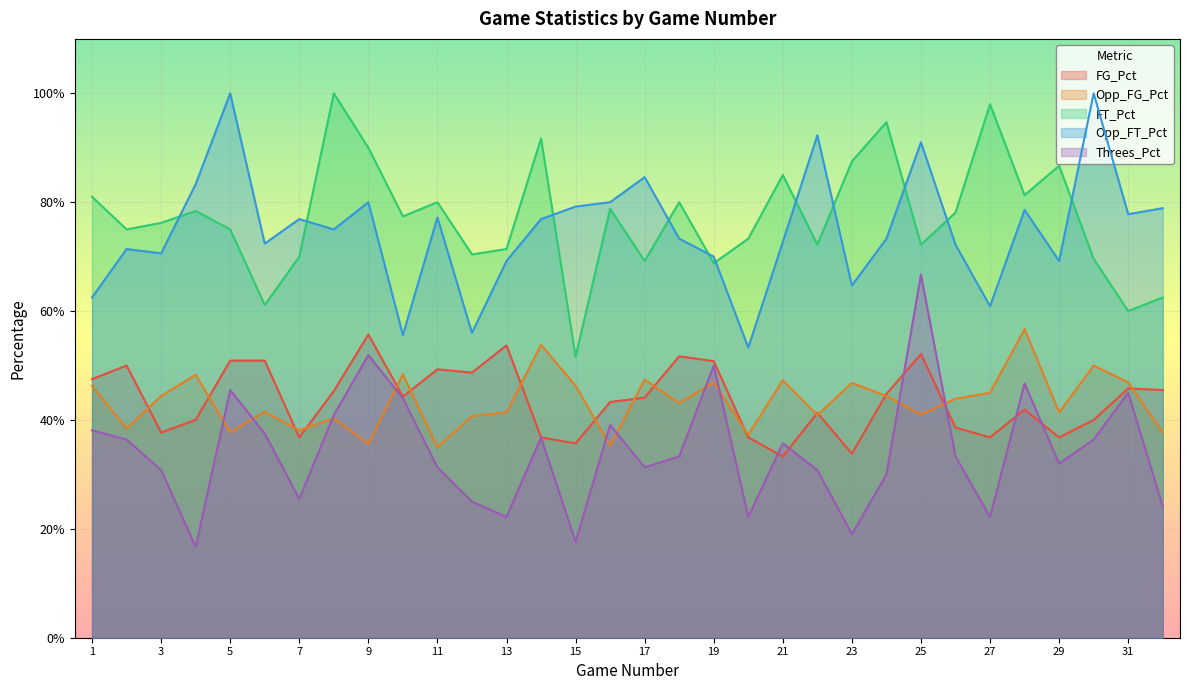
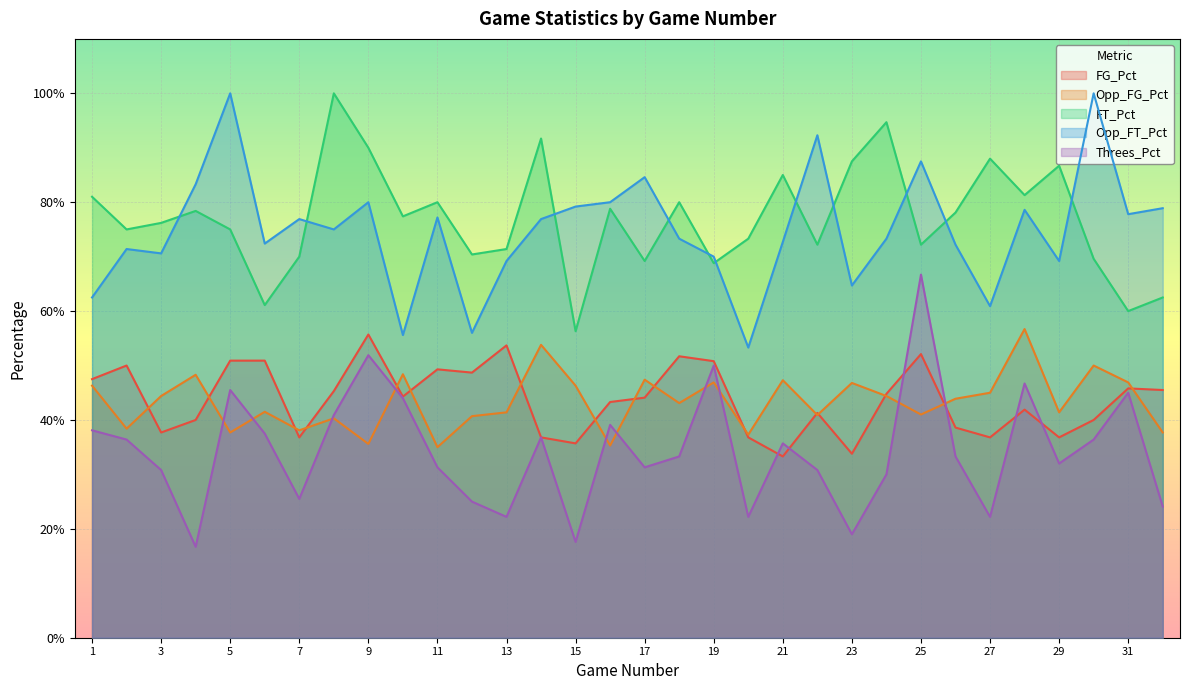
  {
    "FT_Pct": {
      "1": "81%",
      "3": "76%",
      "5": "75%",
      "7": "70%",
      "9": "90%",
      "11": "80%",
      "13": "71%",
-     "15": "52%",
+     "15": "56%",
      "17": "69%",
      "19": "69%",
      "21": "85%",
      "23": "88%",
      "25": "72%",
-     "27": "98%",
+     "27": "88%",
      "29": "87%",
      "31": "60%"
    },
    "Opp_FT_Pct": {
      "1": "63%",
      "3": "71%",
      "5": "100%",
      "7": "77%",
      "9": "80%",
      "11": "77%",
      "13": "69%",
      "15": "79%",
      "17": "85%",
      "19": "70%",
      "21": "73%",
      "23": "65%",
-     "25": "91%",
+     "25": "88%",
      "27": "61%",
      "29": "69%",
      "31": "78%"
    },
    "Threes_Pct": {
      "1": "38%",
      "3": "31%",
      "5": "46%",
      "7": "26%",
      "9": "52%",
      "11": "31%",
      "13": "22%",
      "15": "18%",
      "17": "31%",
      "19": "50%",
      "21": "36%",
      "23": "19%",
      "25": "67%",
      "27": "22%",
      "29": "32%",
      "31": "45%"
    }
  }
